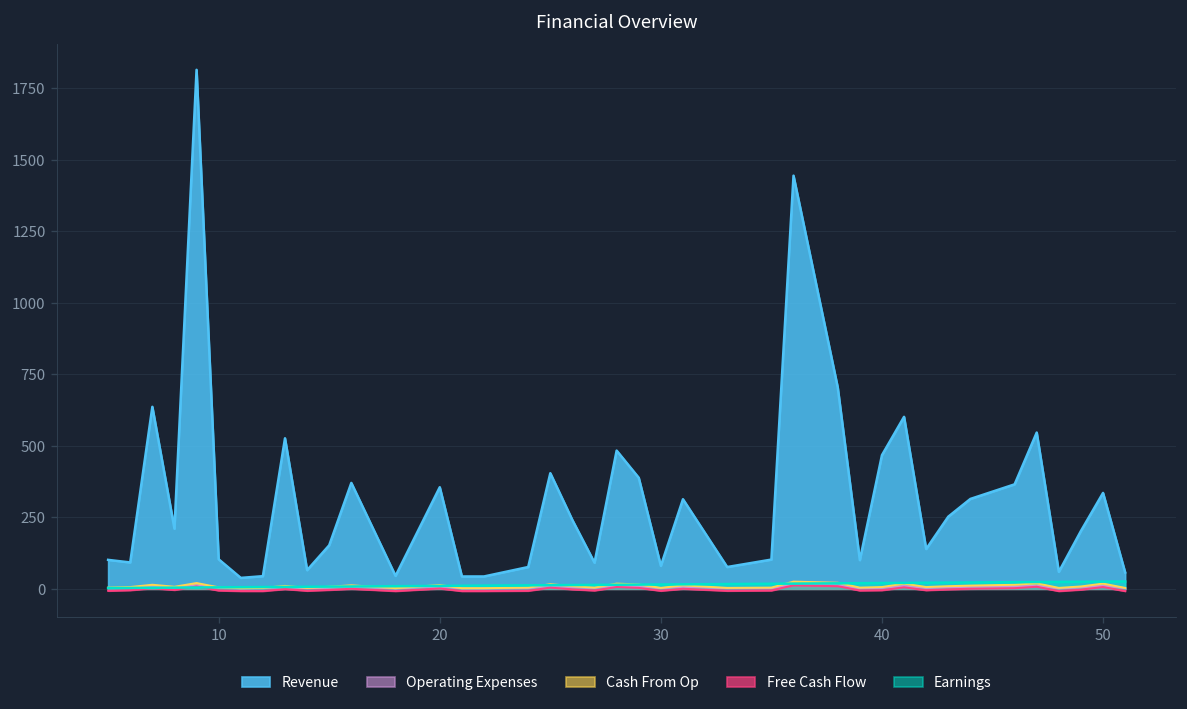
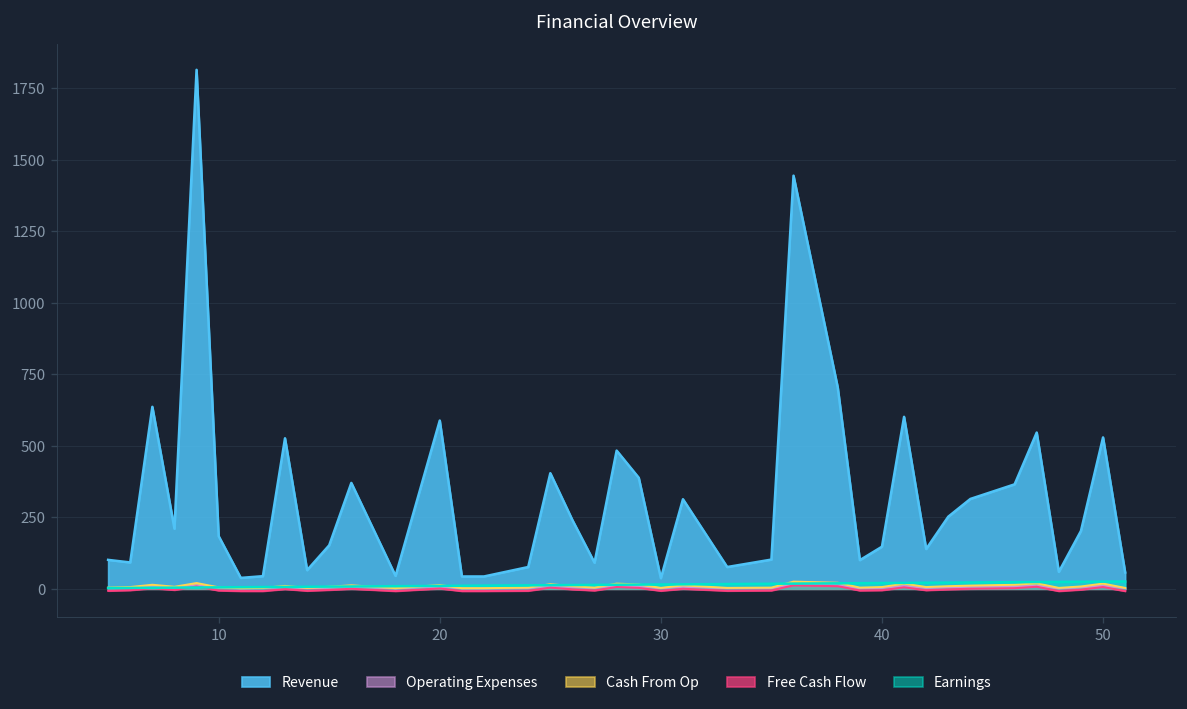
  {
    "Revenue": {
-     "10": 100,
-     "20": 360,
-     "30": 80,
-     "40": 470,
-     "50": 340
+     "10": 180,
+     "20": 590,
+     "30": 40,
+     "40": 150,
+     "50": 530
    },
    "Earnings": {
      "30": 20,
      "40": 20
    }
  }
